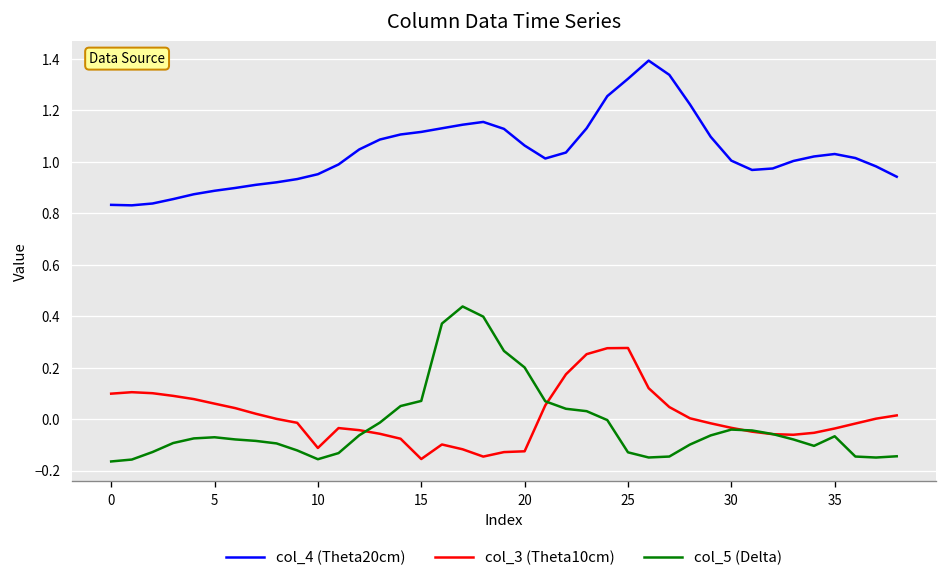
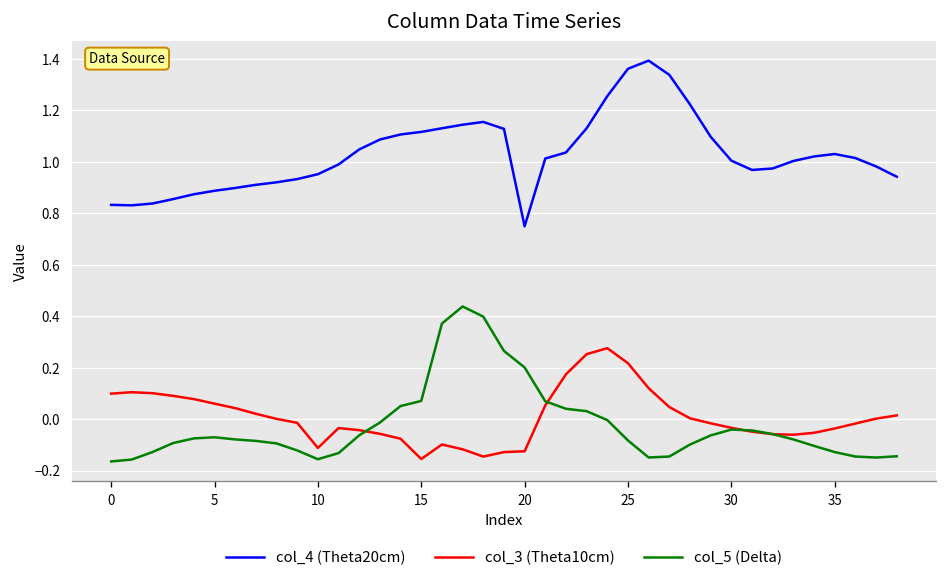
  {
    "col_4 (Theta20cm)": {
      "0": 0.83,
      "5": 0.89,
      "10": 0.95,
      "15": 1.12,
-     "20": 1.06,
-     "25": 1.32,
+     "20": 0.75,
+     "25": 1.36,
      "30": 1.00,
      "35": 1.03
    },
    "col_3 (Theta10cm)": {
      "0": 0.10,
      "5": 0.06,
      "10": -0.11,
      "15": -0.16,
      "20": -0.12,
-     "25": 0.28,
+     "25": 0.22,
      "35": -0.04
    },
    "col_5 (Delta)": {
      "0": -0.16,
      "5": -0.07,
      "10": -0.16,
      "15": 0.07,
      "20": 0.20,
-     "25": -0.13,
-     "35": -0.07
+     "25": -0.08,
+     "35": -0.13
    }
  }
